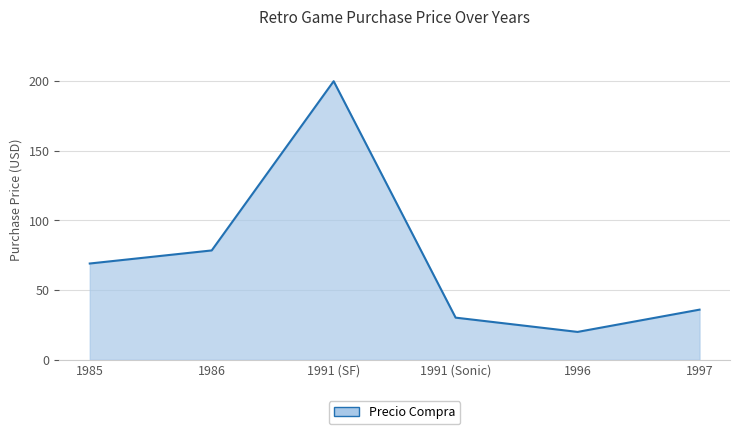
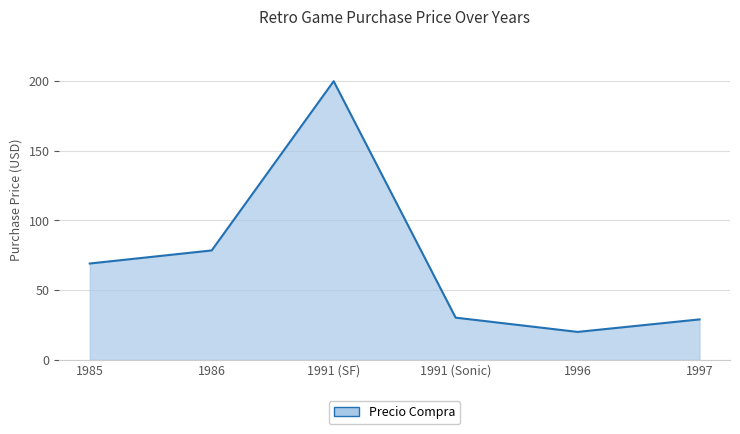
  {
    "1985": 69,
    "1986": 79,
    "1991 (SF)": 200,
    "1991 (Sonic)": 30,
    "1996": 20,
-   "1997": 36
+   "1997": 29
  }
